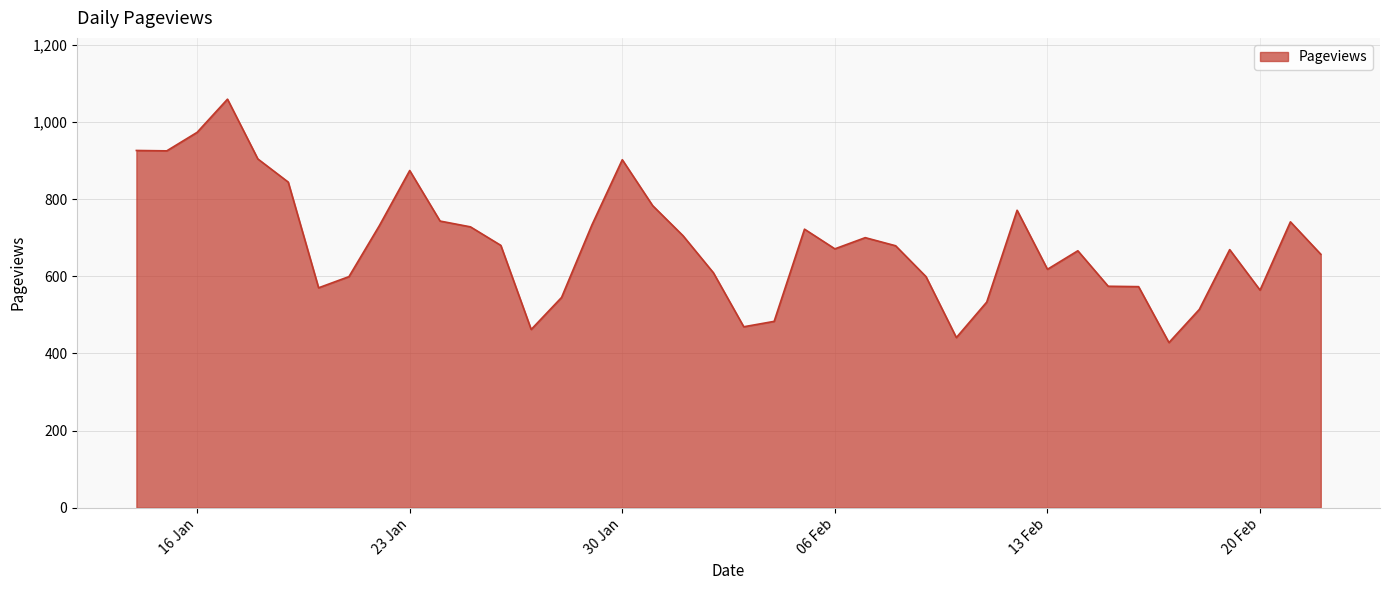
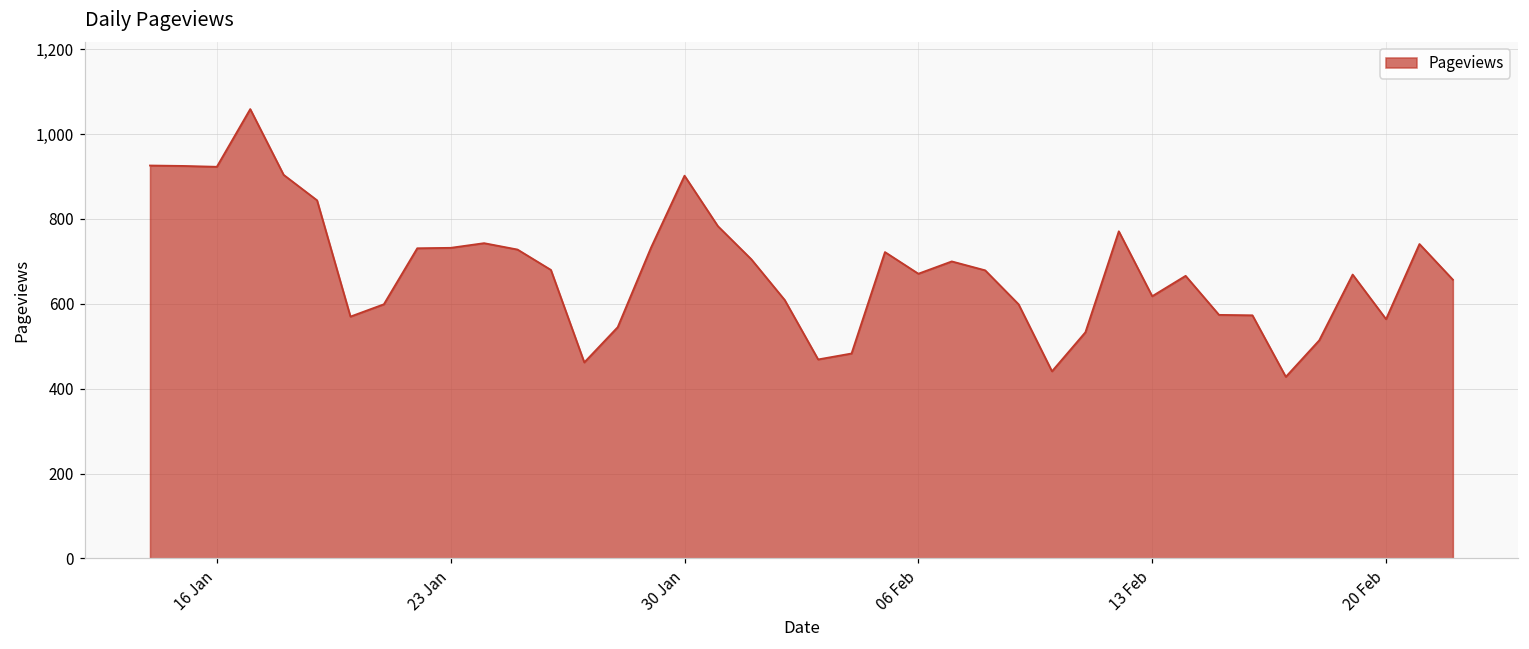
  {
-   "16 Jan": 970,
-   "23 Jan": 870,
+   "16 Jan": 920,
+   "23 Jan": 730,
    "30 Jan": 900,
    "06 Feb": 670,
    "13 Feb": 620,
    "20 Feb": 560
  }
